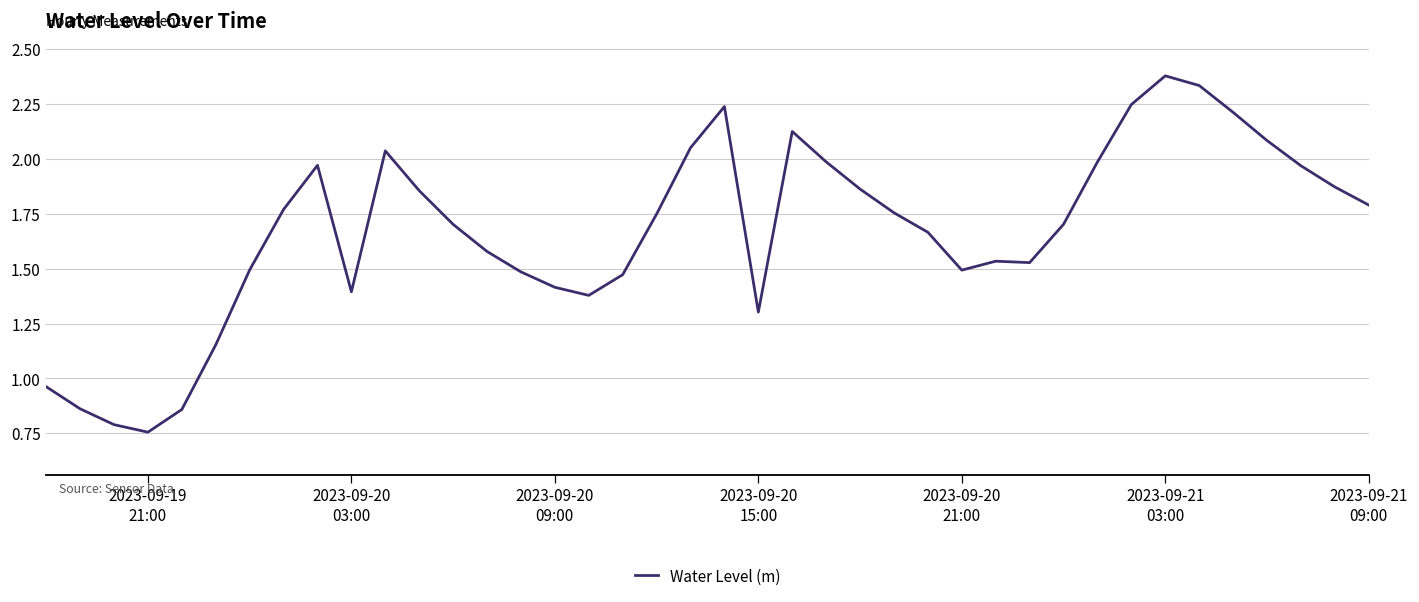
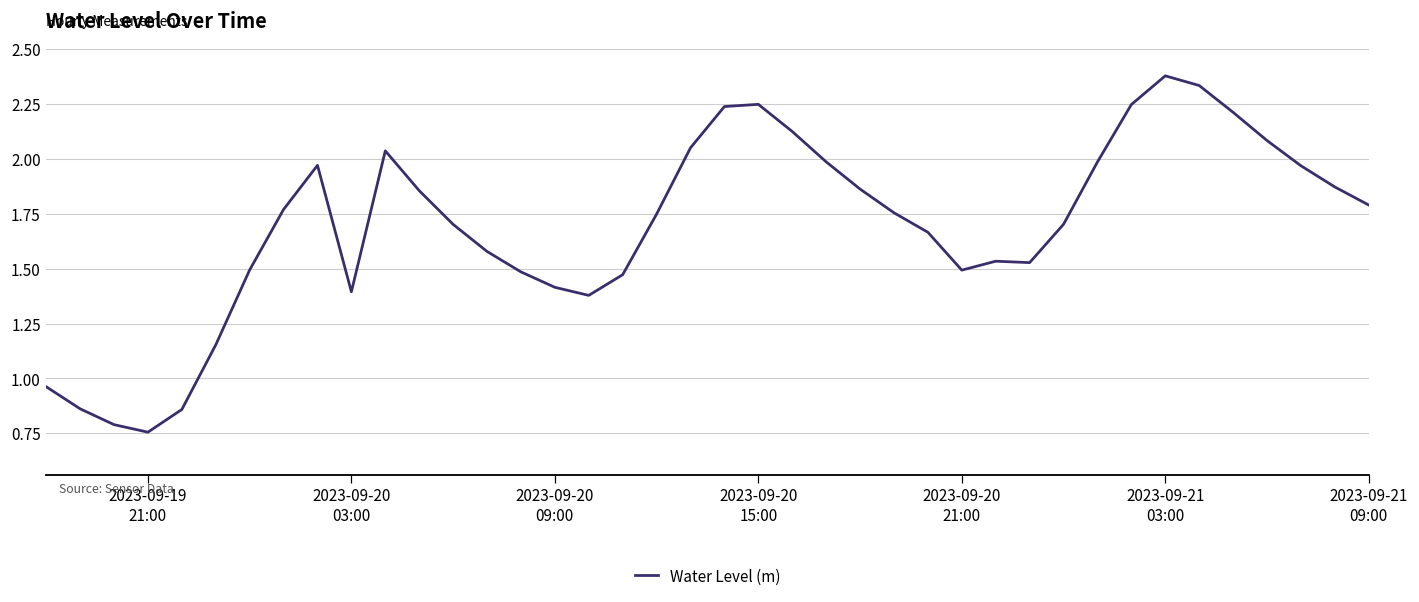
  {
    "2023-09-19 21:00": 0.76,
    "2023-09-20 03:00": 1.39,
    "2023-09-20 09:00": 1.41,
-   "2023-09-20 15:00": 1.30,
+   "2023-09-20 15:00": 2.25,
    "2023-09-20 21:00": 1.49,
    "2023-09-21 03:00": 2.38,
    "2023-09-21 09:00": 1.79
  }
